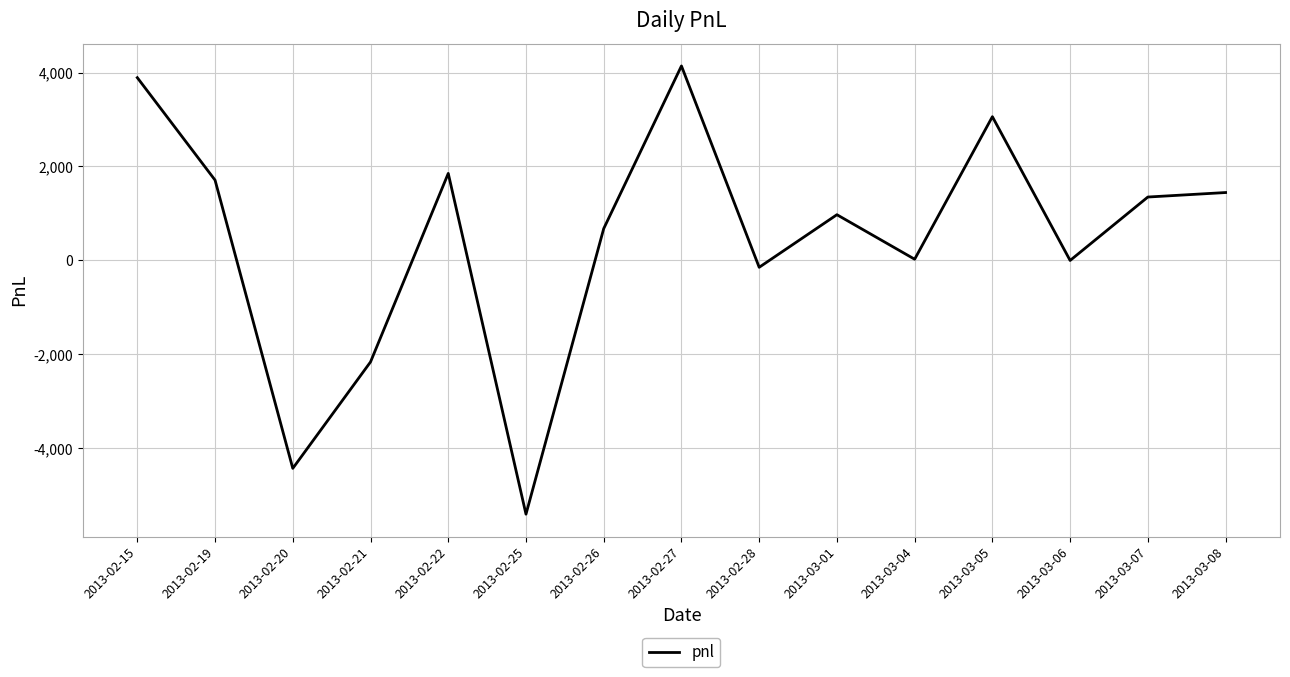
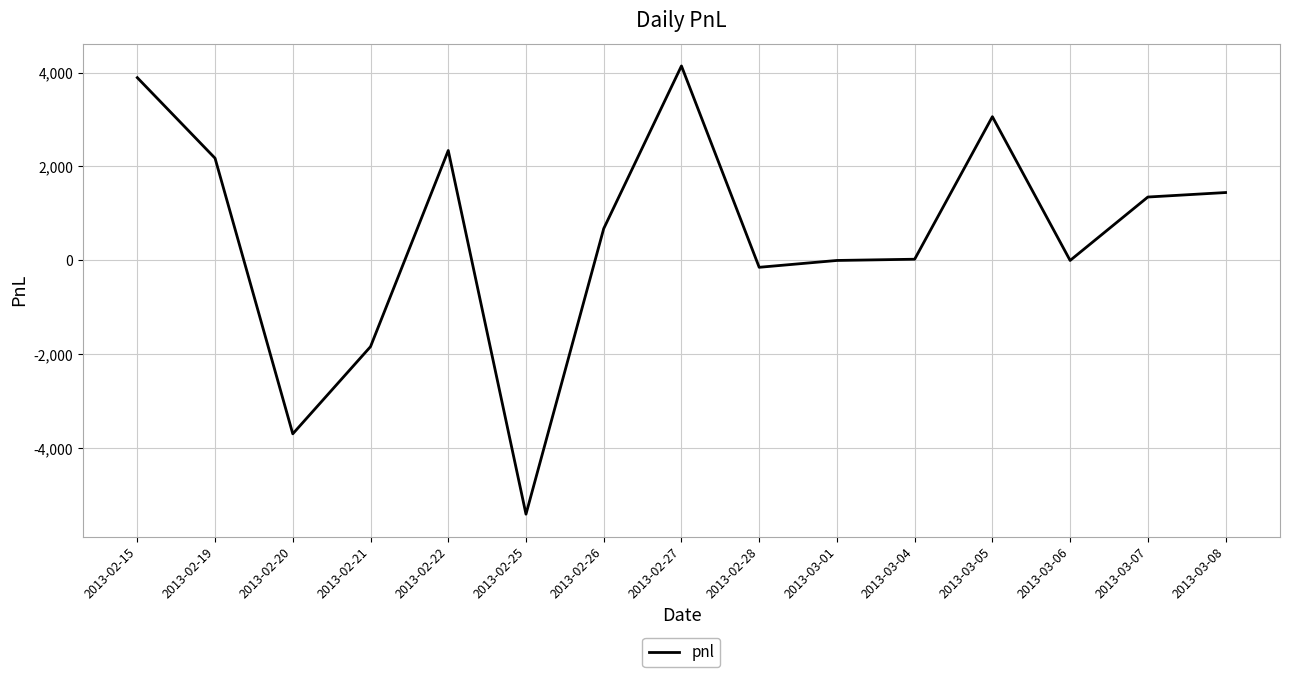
  {
    "2013-02-15": "3,900",
-   "2013-02-19": "1,700",
-   "2013-02-20": "-4,400",
-   "2013-02-21": "-2,200",
-   "2013-02-22": "1,900",
+   "2013-02-19": "2,200",
+   "2013-02-20": "-3,700",
+   "2013-02-21": "-1,800",
+   "2013-02-22": "2,300",
    "2013-02-25": "-5,400",
    "2013-02-26": "700",
    "2013-02-27": "4,100",
    "2013-02-28": "-100",
-   "2013-03-01": "1,000",
+   "2013-03-01": "0",
    "2013-03-04": "0",
    "2013-03-05": "3,100",
    "2013-03-06": "0",
    "2013-03-07": "1,400",
    "2013-03-08": "1,400"
  }
